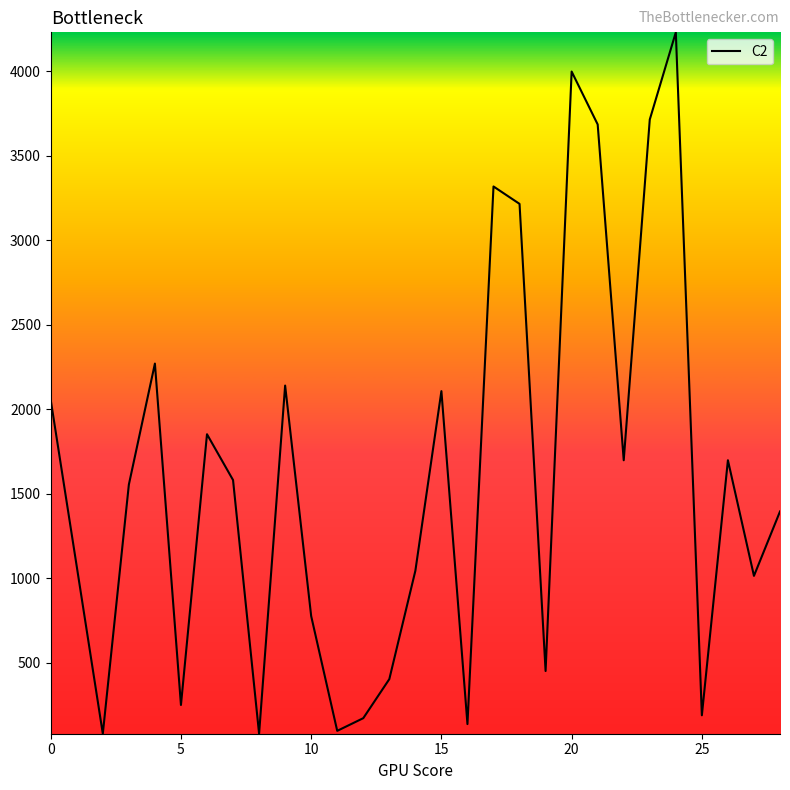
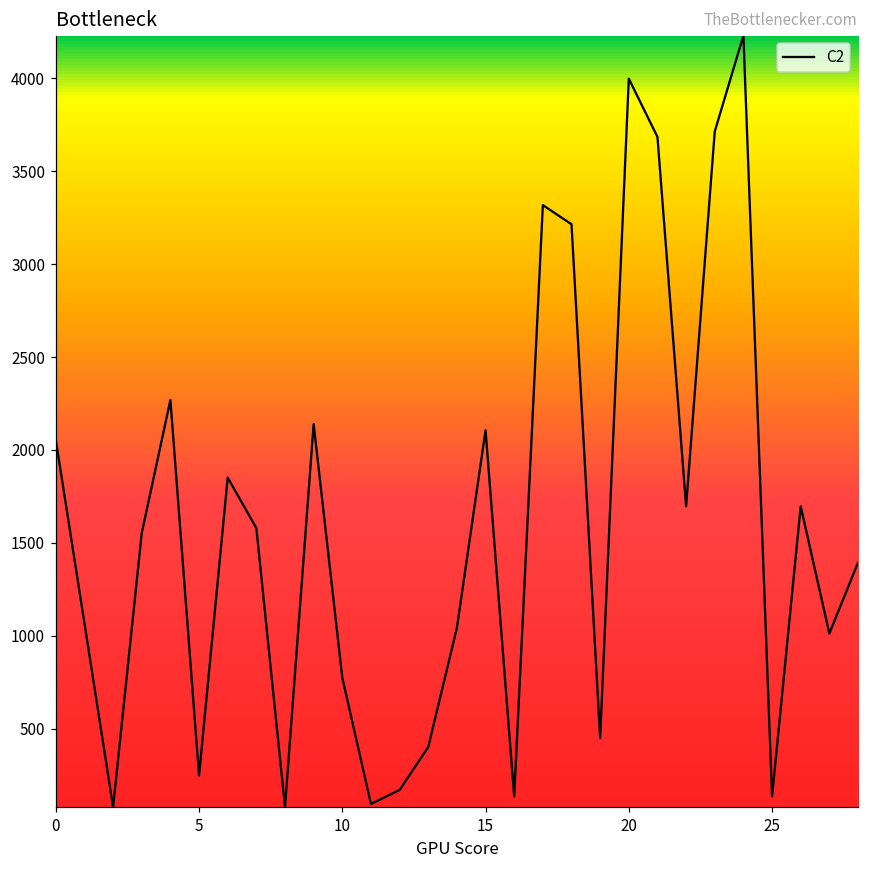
  {
    "0": 2050,
    "5": 250,
    "10": 780,
    "15": 2110,
    "20": 4000,
-   "25": 190
+   "25": 140
  }
